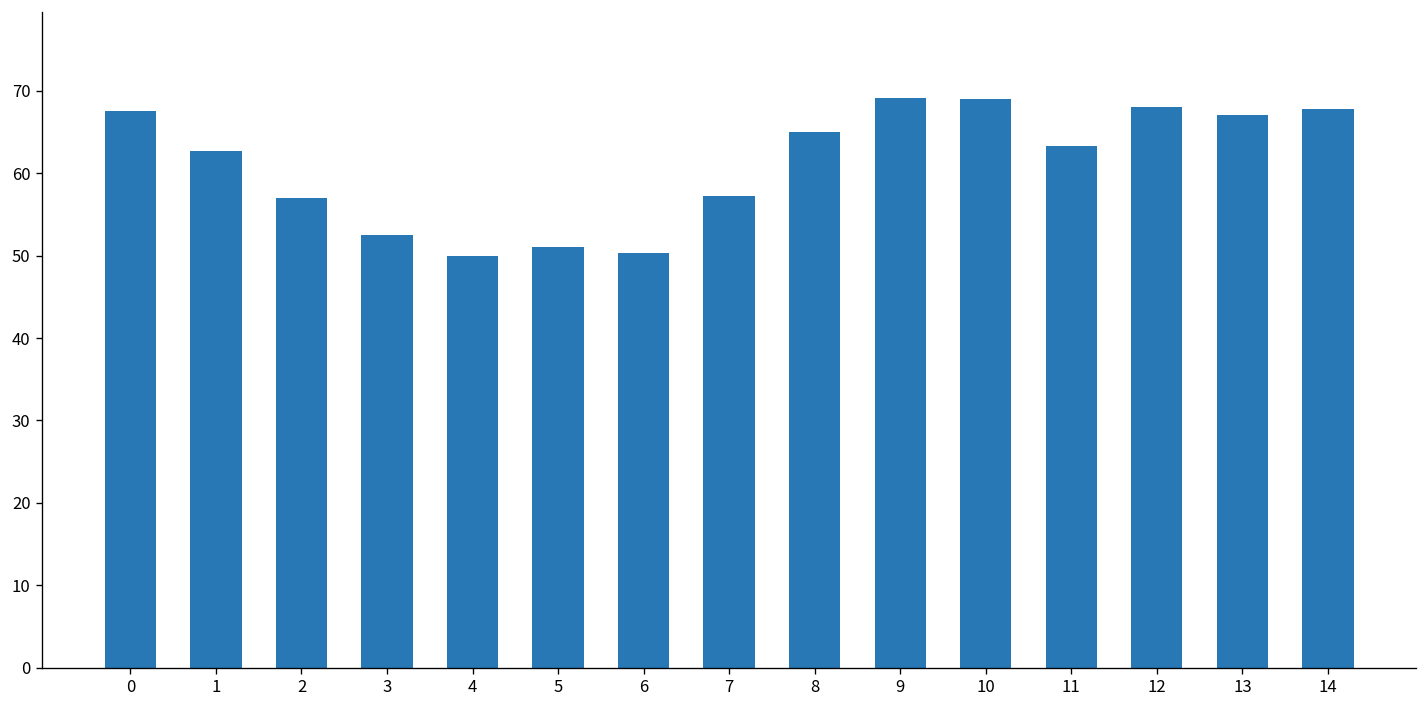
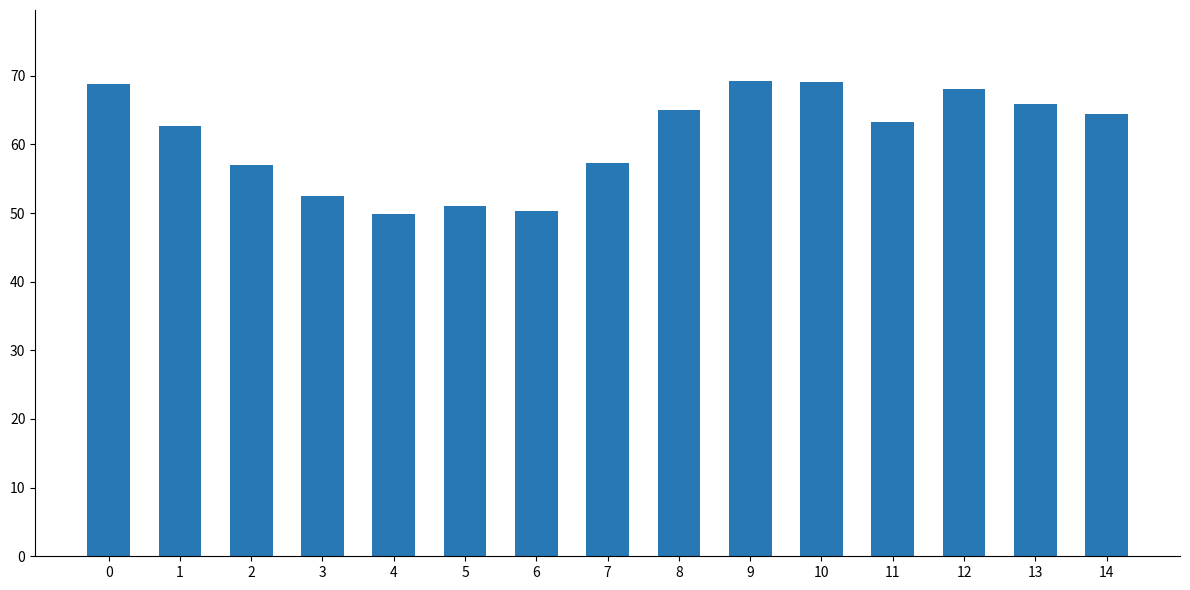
  {
-   "0": 68,
+   "0": 69,
    "1": 63,
    "2": 57,
    "3": 52,
    "4": 50,
    "5": 51,
    "6": 50,
    "7": 57,
    "8": 65,
    "9": 69,
    "10": 69,
    "11": 63,
    "12": 68,
-   "13": 67,
-   "14": 68
+   "13": 66,
+   "14": 64
  }
